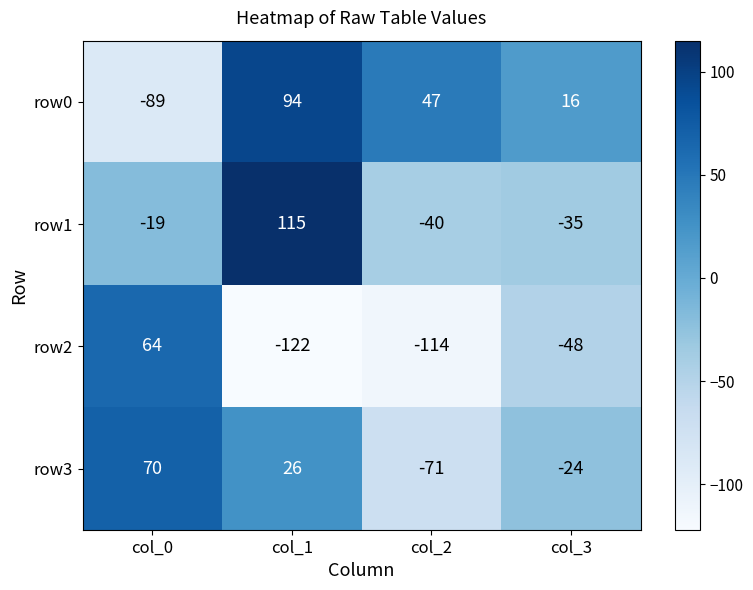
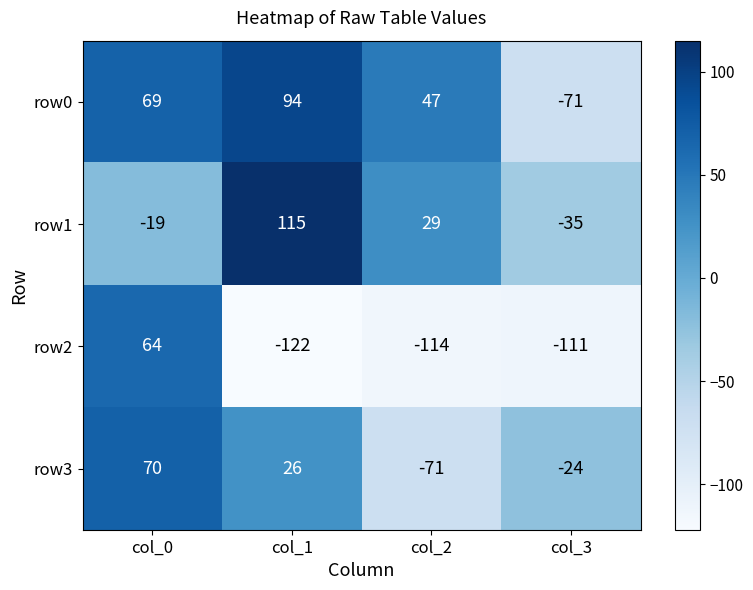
  {
    "row0": {
-     "col_0": -89,
+     "col_0": 69,
      "col_1": 94,
      "col_2": 47,
-     "col_3": 16
+     "col_3": -71
    },
    "row1": {
      "col_0": -19,
      "col_1": 115,
-     "col_2": -40,
+     "col_2": 29,
      "col_3": -35
    },
    "row2": {
      "col_0": 64,
      "col_1": -122,
      "col_2": -114,
-     "col_3": -48
+     "col_3": -111
    },
    "row3": {
      "col_0": 70,
      "col_1": 26,
      "col_2": -71,
      "col_3": -24
    }
  }
